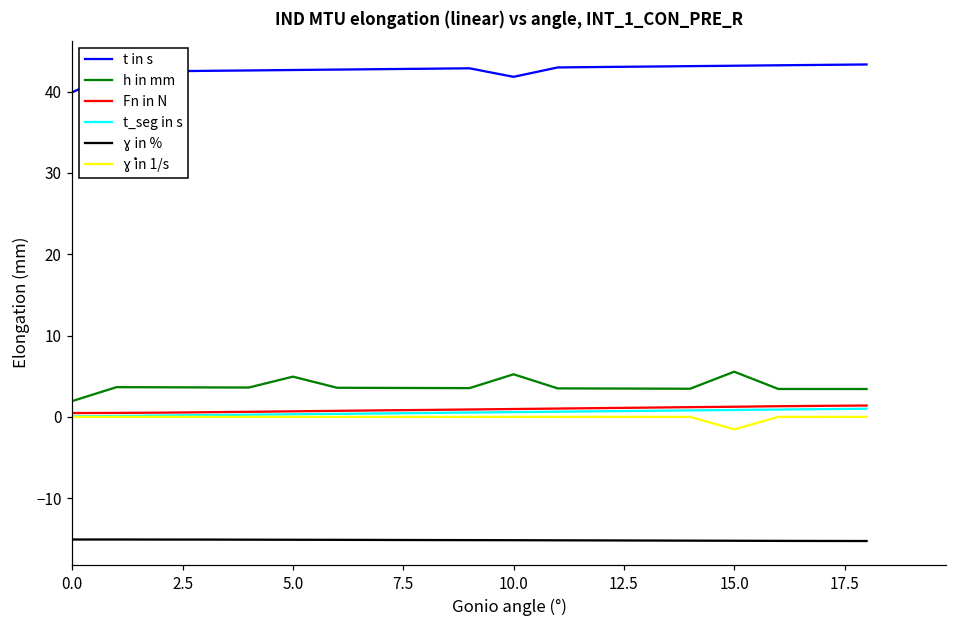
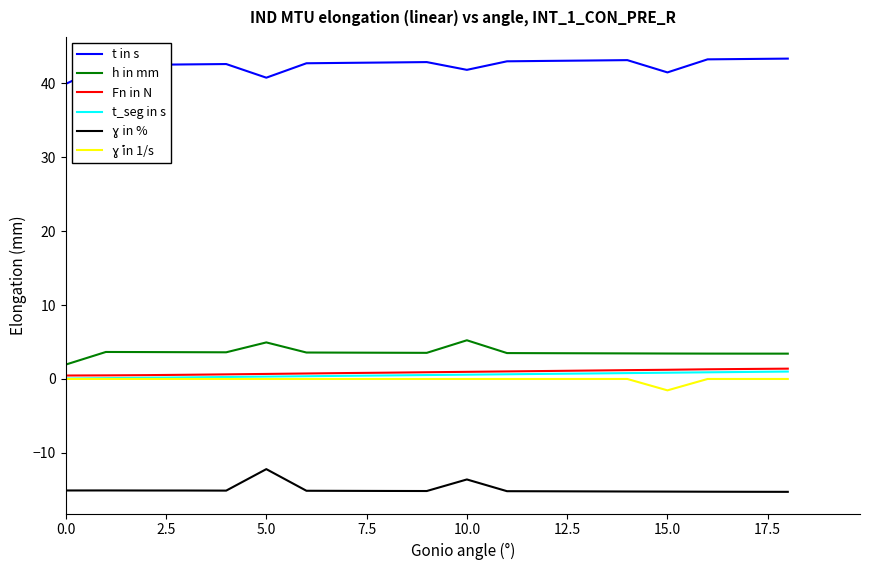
  {
    "t in s": {
      "0.0": 40,
-     "5.0": 43,
+     "5.0": 41,
      "10.0": 42,
-     "15.0": 43
+     "15.0": 41
    },
    "h in mm": {
      "0.0": 2,
      "5.0": 5,
      "10.0": 5,
-     "15.0": 6
+     "15.0": 3
    },
    "Fn in N": {
      "0.0": 0,
      "5.0": 1,
      "10.0": 1,
      "15.0": 1
    },
    "t_seg in s": {
      "10.0": 1,
      "15.0": 1
    },
    "ɣ in %": {
      "0.0": -15,
-     "5.0": -15,
-     "10.0": -15,
+     "5.0": -12,
+     "10.0": -14,
      "15.0": -15
    },
    "ɣ̇ in 1/s": {
      "10.0": 0,
      "15.0": -2
    }
  }
